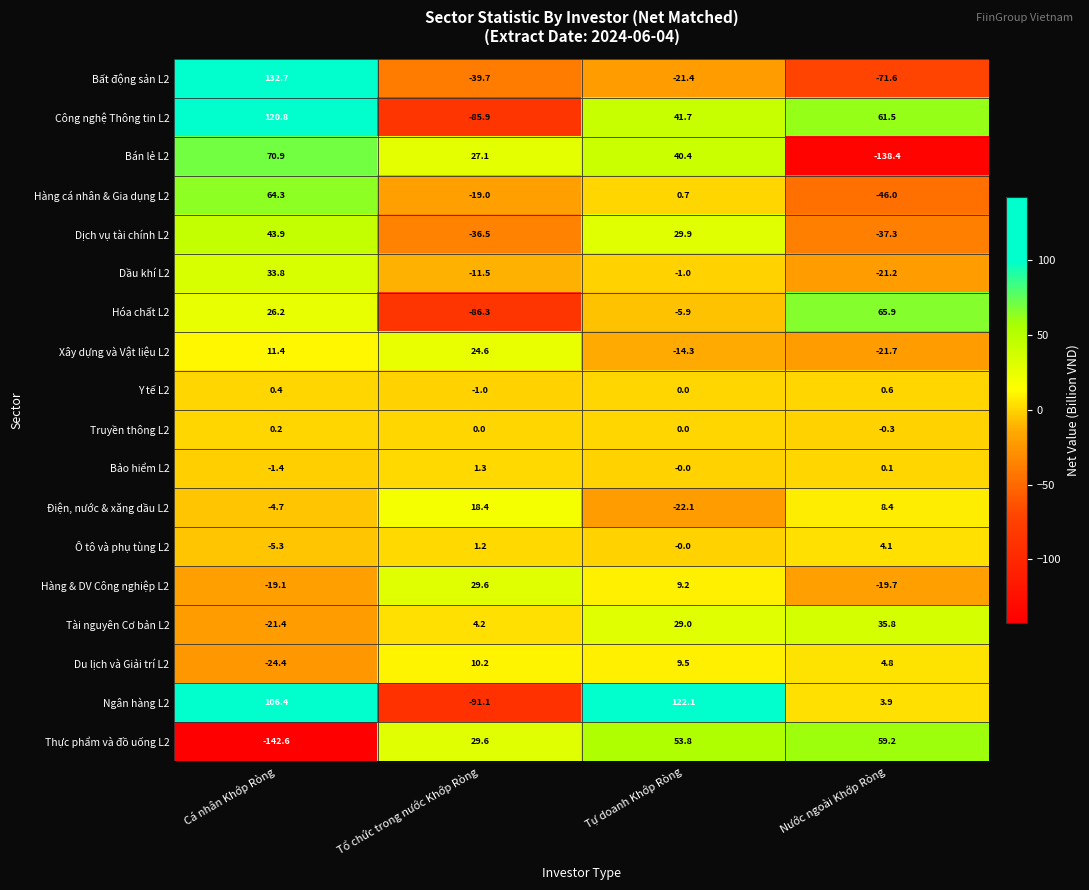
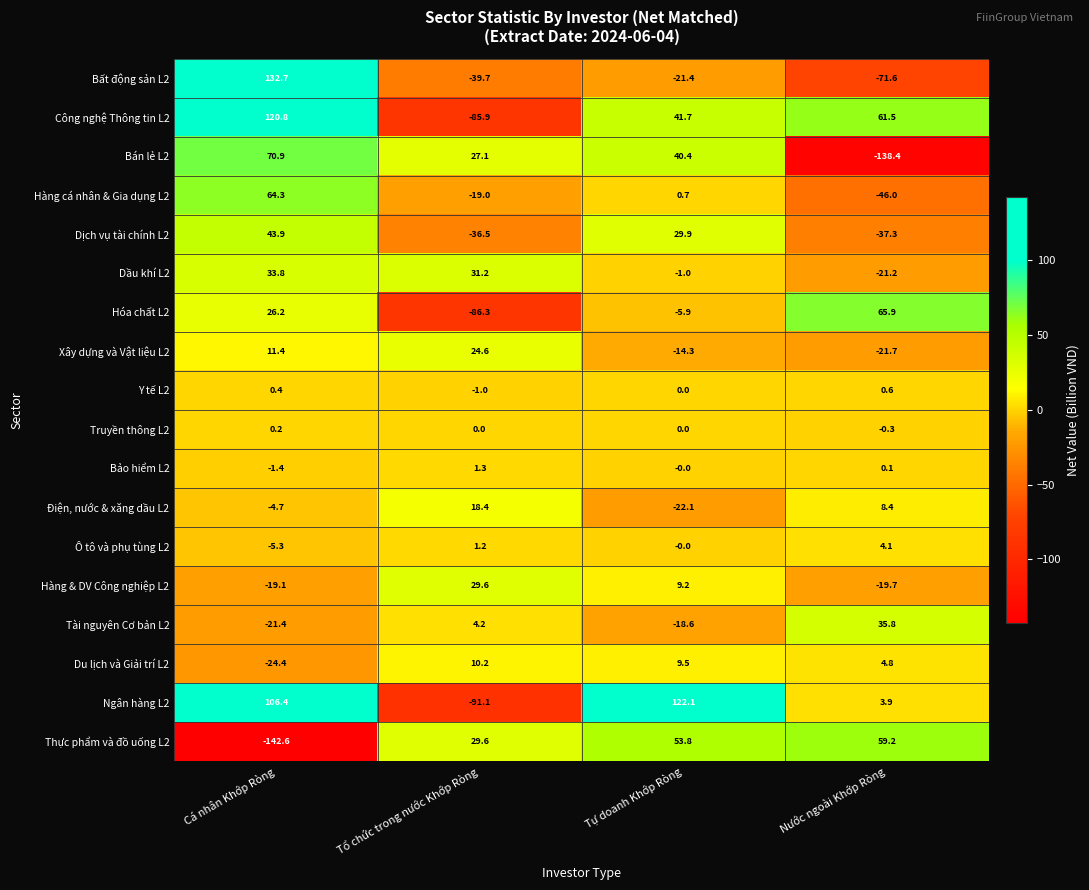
  {
    "Bất động sản L2": {
      "Cá nhân Khớp Ròng": 132.7,
      "Tổ chức trong nước Khớp Ròng": -39.7,
      "Tự doanh Khớp Ròng": -21.4,
      "Nước ngoài Khớp Ròng": -71.6
    },
    "Công nghệ Thông tin L2": {
      "Cá nhân Khớp Ròng": 120.8,
      "Tổ chức trong nước Khớp Ròng": -85.9,
      "Tự doanh Khớp Ròng": 41.7,
      "Nước ngoài Khớp Ròng": 61.5
    },
    "Bán lẻ L2": {
      "Cá nhân Khớp Ròng": 70.9,
      "Tổ chức trong nước Khớp Ròng": 27.1,
      "Tự doanh Khớp Ròng": 40.4,
      "Nước ngoài Khớp Ròng": -138.4
    },
    "Hàng cá nhân & Gia dụng L2": {
      "Cá nhân Khớp Ròng": 64.3,
      "Tổ chức trong nước Khớp Ròng": -19.0,
      "Tự doanh Khớp Ròng": 0.7,
      "Nước ngoài Khớp Ròng": -46.0
    },
    "Dịch vụ tài chính L2": {
      "Cá nhân Khớp Ròng": 43.9,
      "Tổ chức trong nước Khớp Ròng": -36.5,
      "Tự doanh Khớp Ròng": 29.9,
      "Nước ngoài Khớp Ròng": -37.3
    },
    "Dầu khí L2": {
      "Cá nhân Khớp Ròng": 33.8,
-     "Tổ chức trong nước Khớp Ròng": -11.5,
+     "Tổ chức trong nước Khớp Ròng": 31.2,
      "Tự doanh Khớp Ròng": -1.0,
      "Nước ngoài Khớp Ròng": -21.2
    },
    "Hóa chất L2": {
      "Cá nhân Khớp Ròng": 26.2,
      "Tổ chức trong nước Khớp Ròng": -86.3,
      "Tự doanh Khớp Ròng": -5.9,
      "Nước ngoài Khớp Ròng": 65.9
    },
    "Xây dựng và Vật liệu L2": {
      "Cá nhân Khớp Ròng": 11.4,
      "Tổ chức trong nước Khớp Ròng": 24.6,
      "Tự doanh Khớp Ròng": -14.3,
      "Nước ngoài Khớp Ròng": -21.7
    },
    "Y tế L2": {
      "Cá nhân Khớp Ròng": 0.4,
      "Tổ chức trong nước Khớp Ròng": -1.0,
      "Tự doanh Khớp Ròng": 0.0,
      "Nước ngoài Khớp Ròng": 0.6
    },
    "Truyền thông L2": {
      "Cá nhân Khớp Ròng": 0.2,
      "Tổ chức trong nước Khớp Ròng": 0.0,
      "Tự doanh Khớp Ròng": 0.0,
      "Nước ngoài Khớp Ròng": -0.3
    },
    "Bảo hiểm L2": {
      "Cá nhân Khớp Ròng": -1.4,
      "Tổ chức trong nước Khớp Ròng": 1.3,
      "Tự doanh Khớp Ròng": -0.0,
      "Nước ngoài Khớp Ròng": 0.1
    },
    "Điện, nước & xăng dầu L2": {
      "Cá nhân Khớp Ròng": -4.7,
      "Tổ chức trong nước Khớp Ròng": 18.4,
      "Tự doanh Khớp Ròng": -22.1,
      "Nước ngoài Khớp Ròng": 8.4
    },
    "Ô tô và phụ tùng L2": {
      "Cá nhân Khớp Ròng": -5.3,
      "Tổ chức trong nước Khớp Ròng": 1.2,
      "Tự doanh Khớp Ròng": -0.0,
      "Nước ngoài Khớp Ròng": 4.1
    },
    "Hàng & DV Công nghiệp L2": {
      "Cá nhân Khớp Ròng": -19.1,
      "Tổ chức trong nước Khớp Ròng": 29.6,
      "Tự doanh Khớp Ròng": 9.2,
      "Nước ngoài Khớp Ròng": -19.7
    },
    "Tài nguyên Cơ bản L2": {
      "Cá nhân Khớp Ròng": -21.4,
      "Tổ chức trong nước Khớp Ròng": 4.2,
-     "Tự doanh Khớp Ròng": 29.0,
+     "Tự doanh Khớp Ròng": -18.6,
      "Nước ngoài Khớp Ròng": 35.8
    },
    "Du lịch và Giải trí L2": {
      "Cá nhân Khớp Ròng": -24.4,
      "Tổ chức trong nước Khớp Ròng": 10.2,
      "Tự doanh Khớp Ròng": 9.5,
      "Nước ngoài Khớp Ròng": 4.8
    },
    "Ngân hàng L2": {
      "Cá nhân Khớp Ròng": 106.4,
      "Tổ chức trong nước Khớp Ròng": -91.1,
      "Tự doanh Khớp Ròng": 122.1,
      "Nước ngoài Khớp Ròng": 3.9
    },
    "Thực phẩm và đồ uống L2": {
      "Cá nhân Khớp Ròng": -142.6,
      "Tổ chức trong nước Khớp Ròng": 29.6,
      "Tự doanh Khớp Ròng": 53.8,
      "Nước ngoài Khớp Ròng": 59.2
    }
  }
